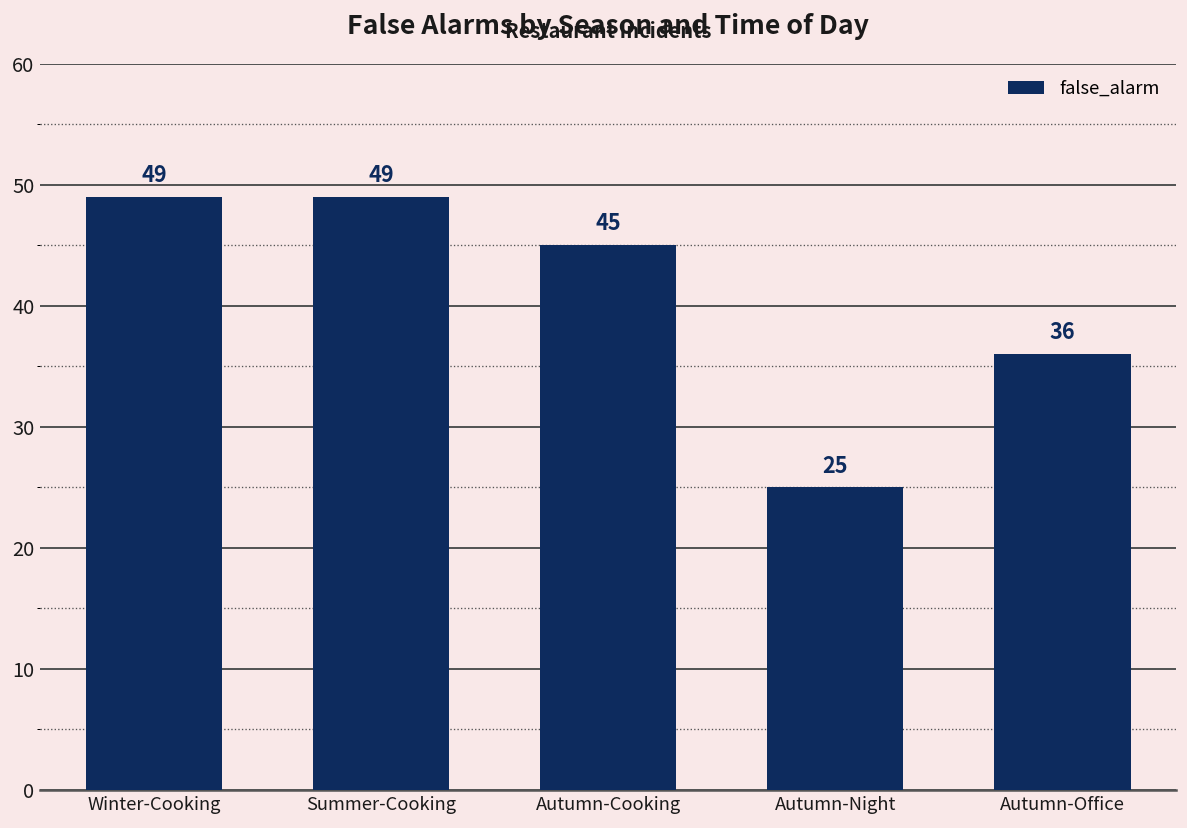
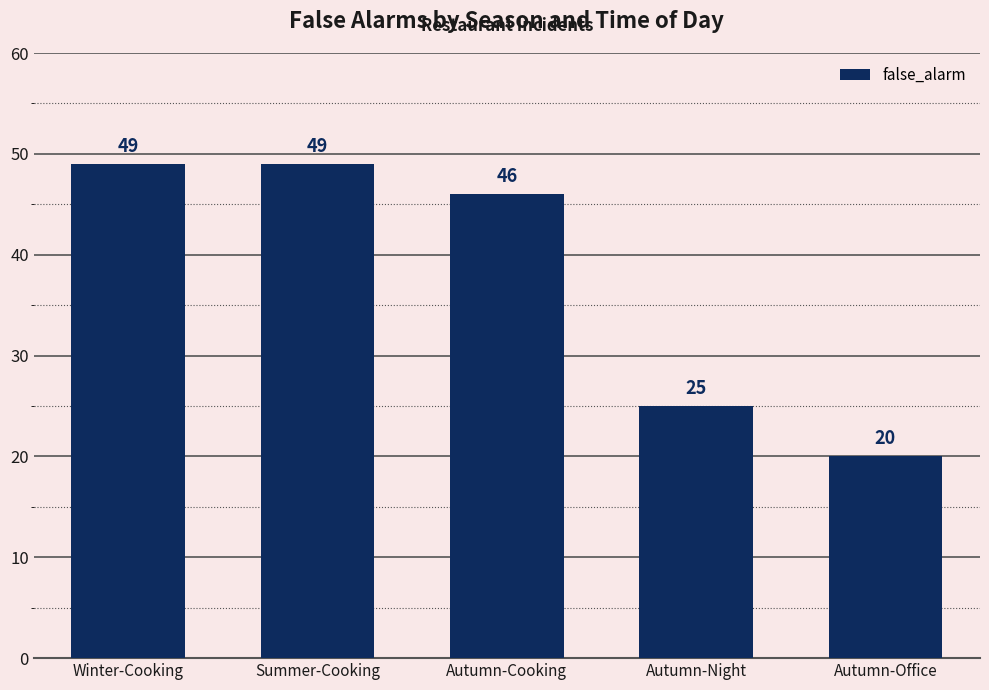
  {
    "Winter-Cooking": 49,
    "Summer-Cooking": 49,
-   "Autumn-Cooking": 45,
+   "Autumn-Cooking": 46,
    "Autumn-Night": 25,
-   "Autumn-Office": 36
+   "Autumn-Office": 20
  }
